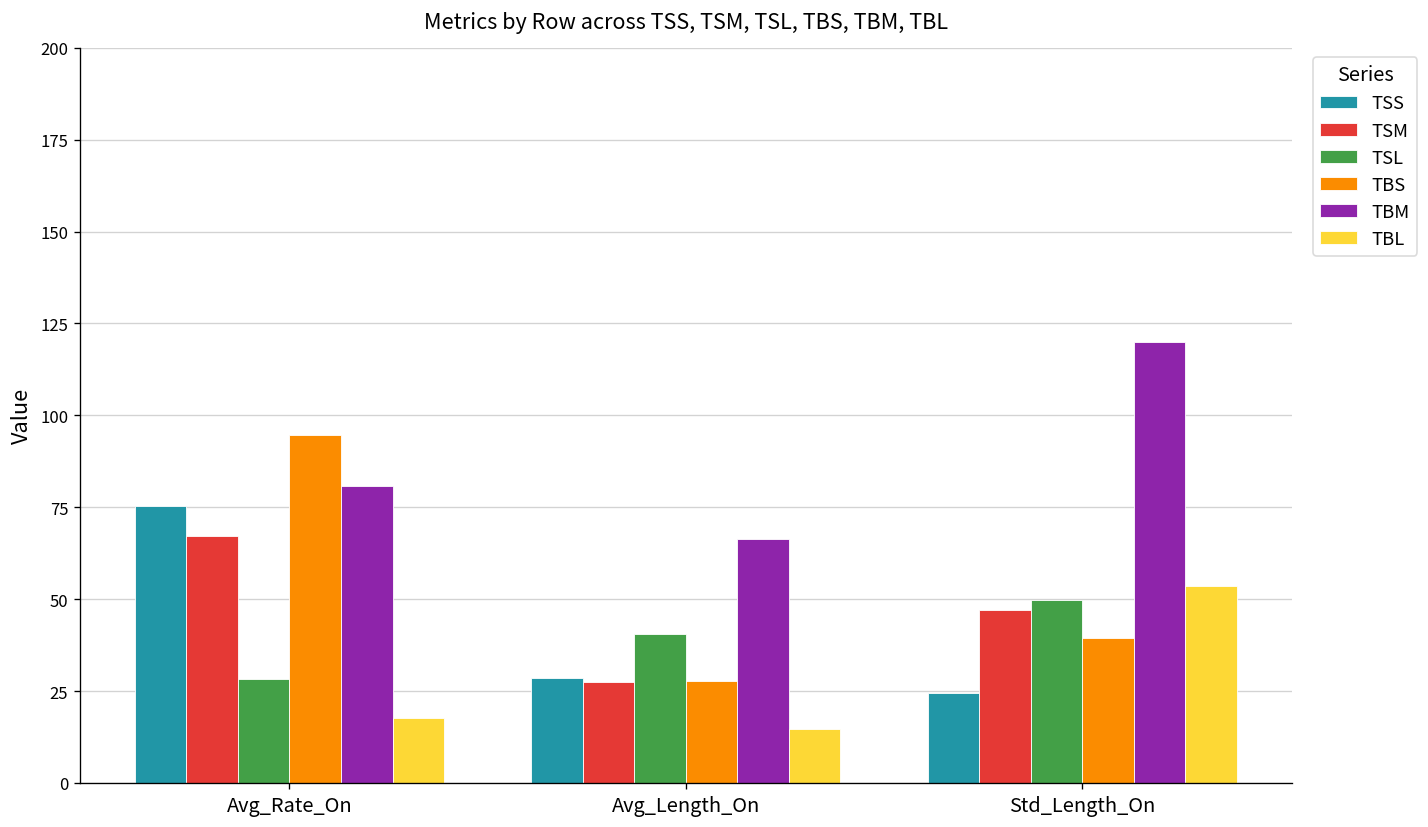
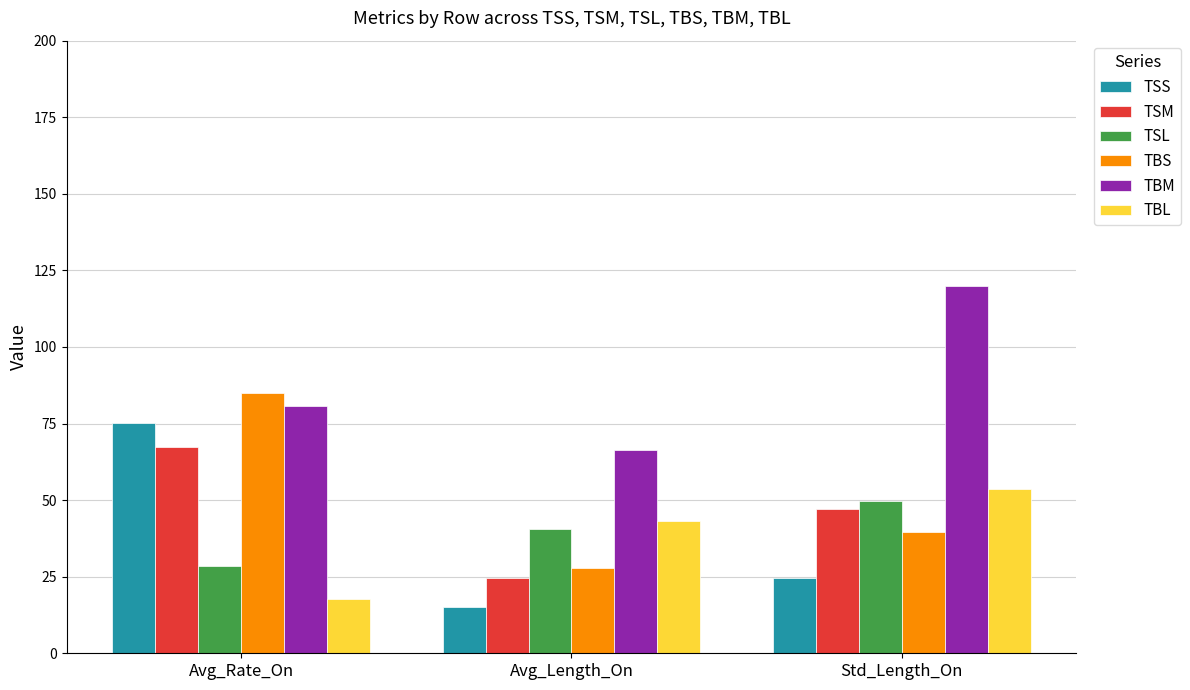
  {
    "TSS": {
      "Avg_Rate_On": 75,
-     "Avg_Length_On": 28,
+     "Avg_Length_On": 15,
      "Std_Length_On": 25
    },
    "TSM": {
      "Avg_Rate_On": 67,
-     "Avg_Length_On": 28,
+     "Avg_Length_On": 24,
      "Std_Length_On": 47
    },
    "TSL": {
      "Avg_Rate_On": 28,
      "Avg_Length_On": 41,
      "Std_Length_On": 50
    },
    "TBS": {
-     "Avg_Rate_On": 95,
+     "Avg_Rate_On": 85,
      "Avg_Length_On": 28,
      "Std_Length_On": 40
    },
    "TBM": {
      "Avg_Rate_On": 81,
      "Avg_Length_On": 66,
      "Std_Length_On": 120
    },
    "TBL": {
      "Avg_Rate_On": 18,
-     "Avg_Length_On": 15,
+     "Avg_Length_On": 43,
      "Std_Length_On": 54
    }
  }
